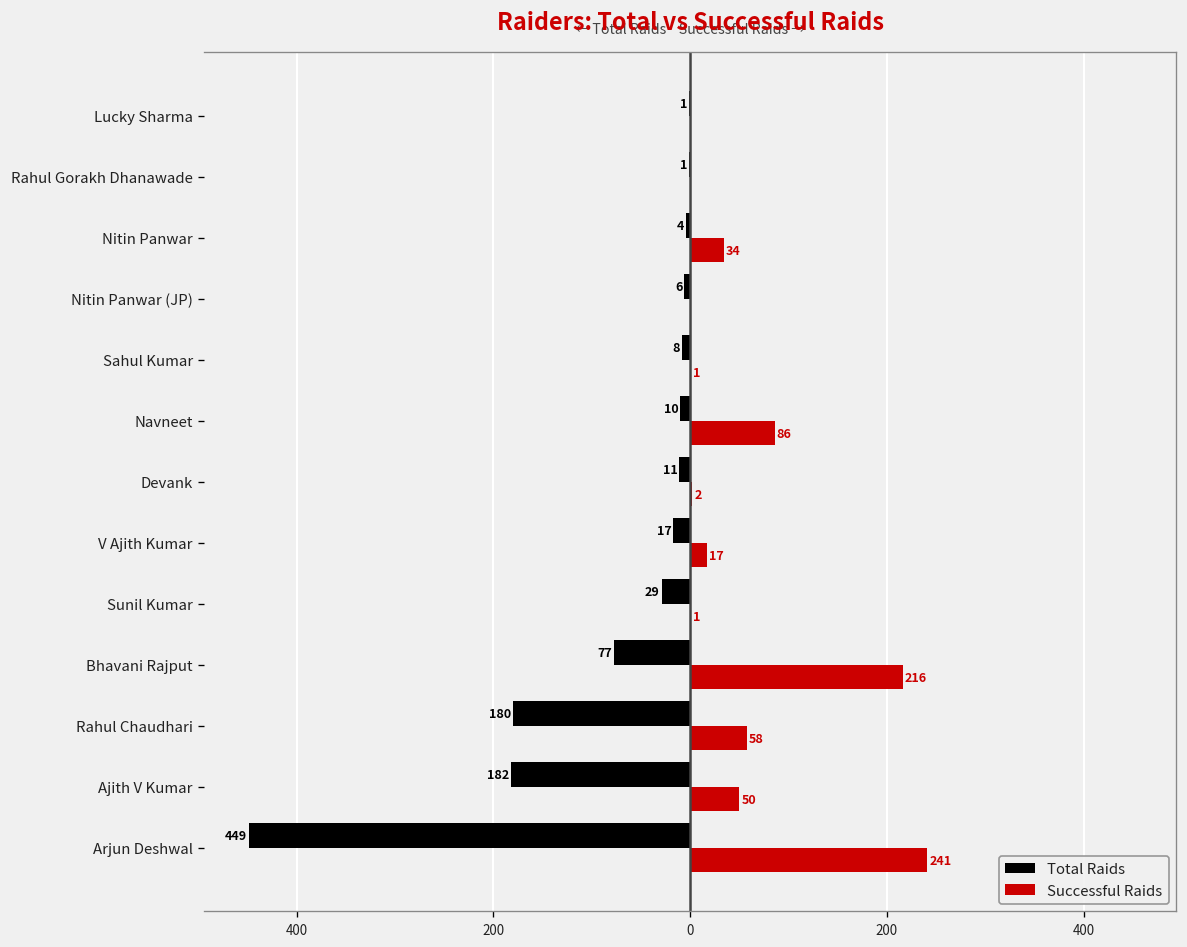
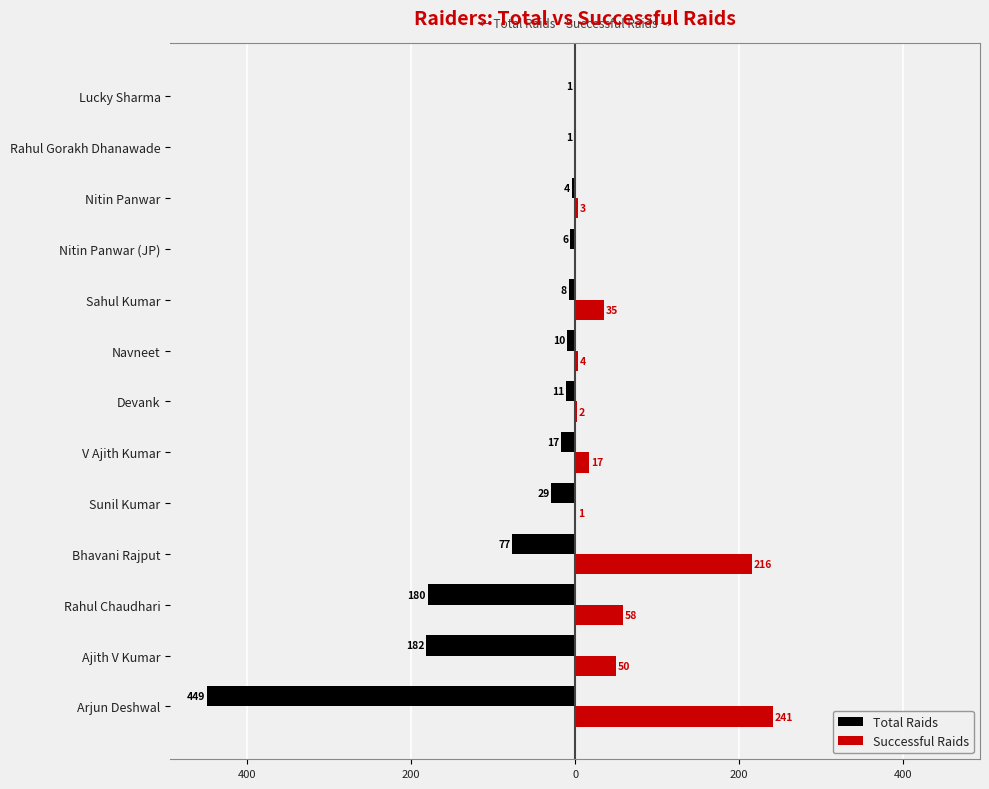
  {
    "Successful Raids": {
-     "Nitin Panwar": 34,
-     "Sahul Kumar": 1,
-     "Navneet": 86,
+     "Nitin Panwar": 3,
+     "Sahul Kumar": 35,
+     "Navneet": 4,
      "Devank": 2,
      "V Ajith Kumar": 17,
      "Sunil Kumar": 1,
      "Bhavani Rajput": 216,
      "Rahul Chaudhari": 58,
      "Ajith V Kumar": 50,
      "Arjun Deshwal": 241
    }
  }
